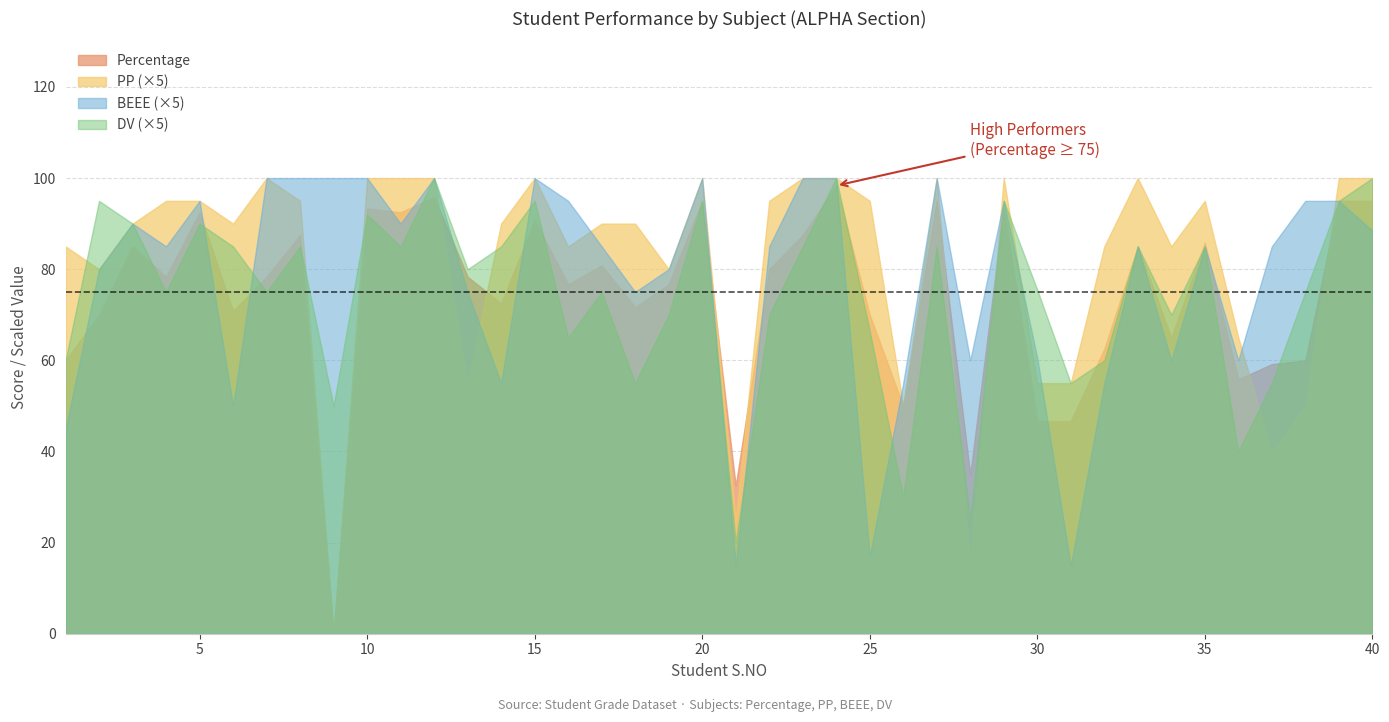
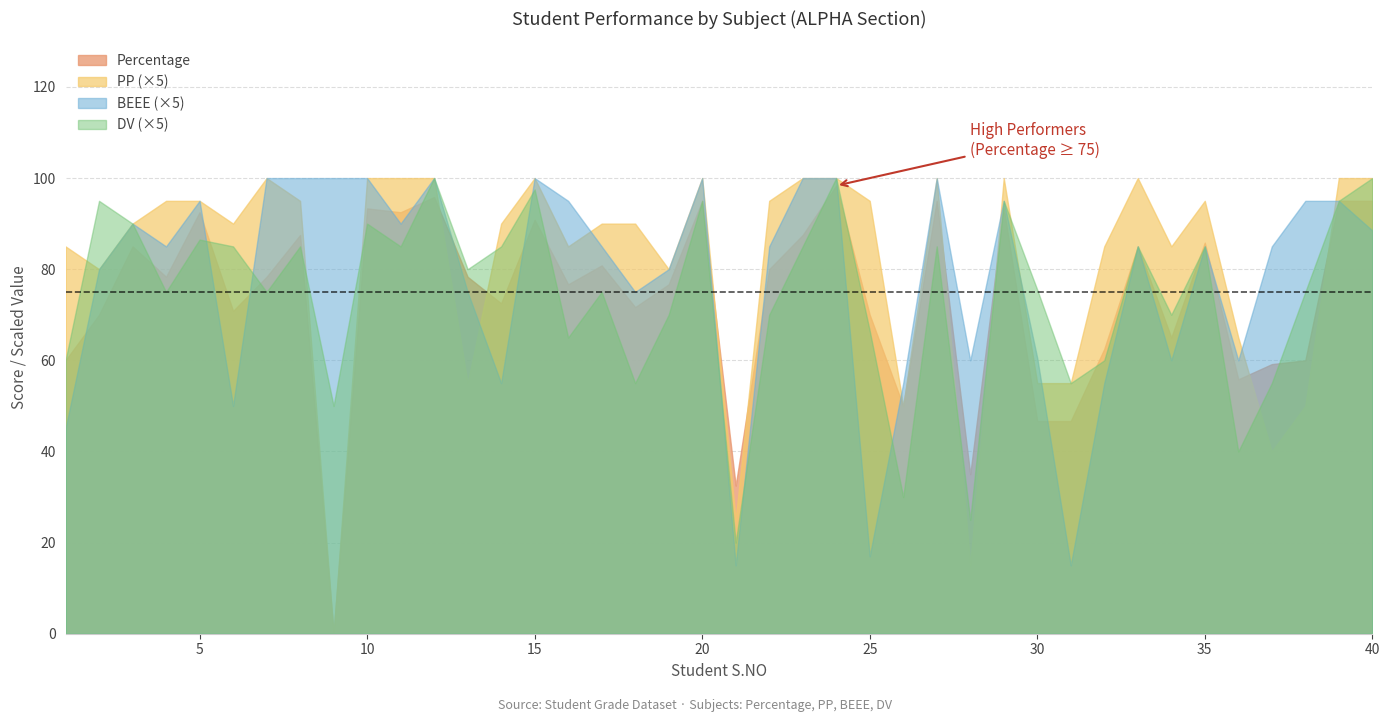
  {
    "BEEE (×5)": {
      "25": 17,
      "30": 61,
      "40": 89
    },
    "DV (×5)": {
-     "5": 90,
-     "10": 92,
-     "15": 95,
+     "5": 87,
+     "10": 90,
+     "15": 98,
      "25": 67,
      "30": 76
    }
  }
